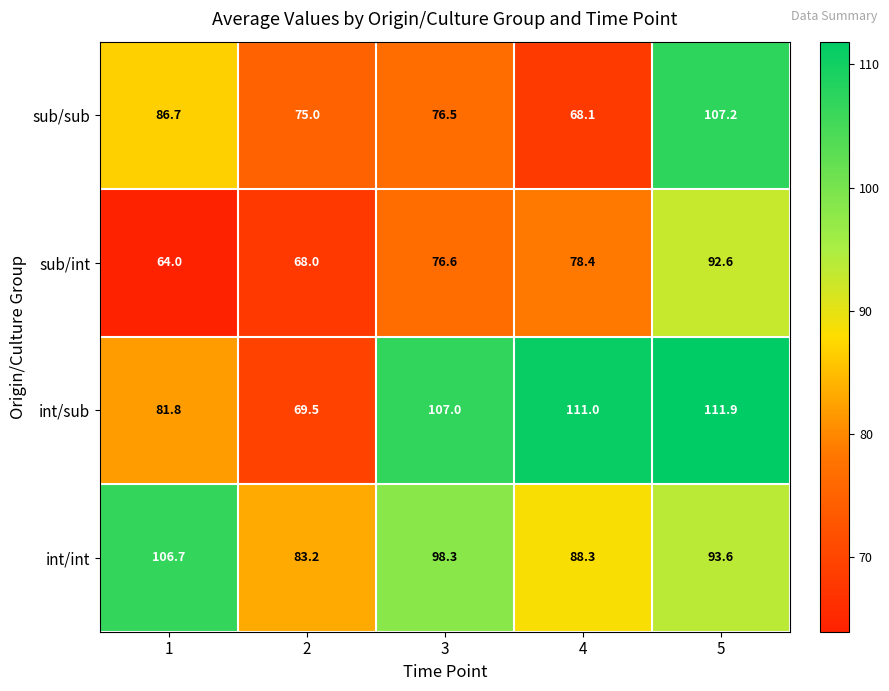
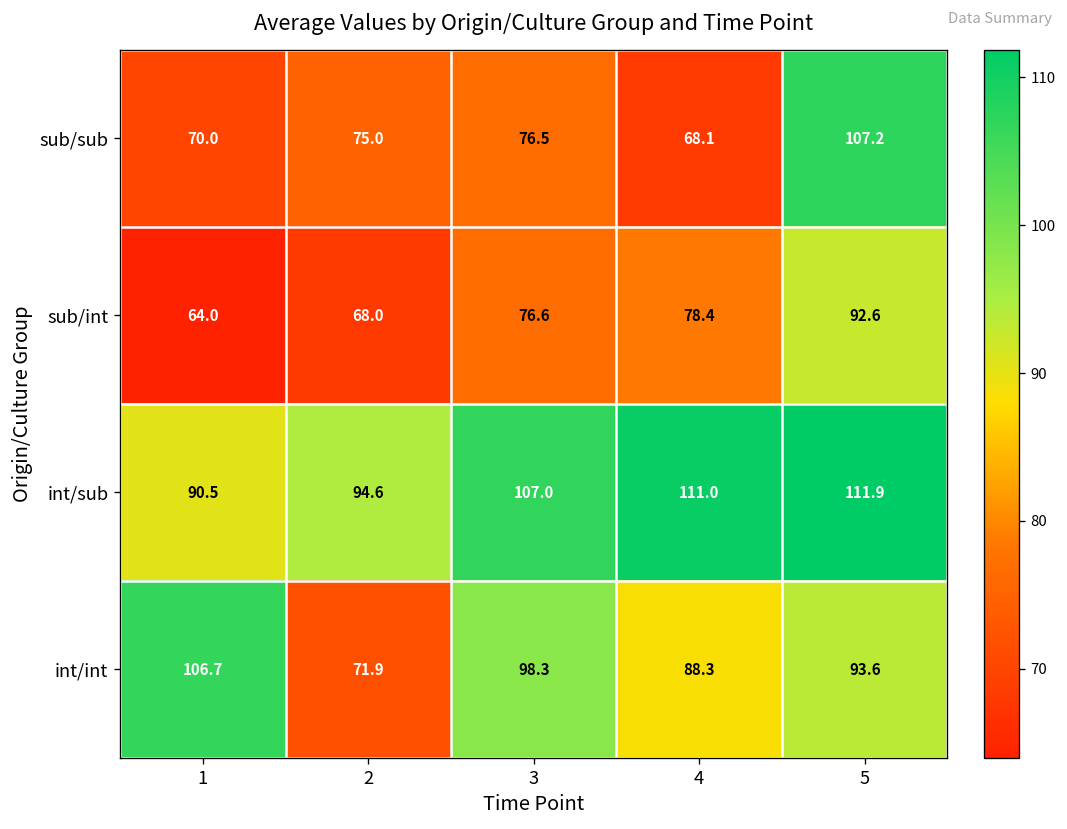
  {
    "sub/sub": {
-     "1": 86.7,
+     "1": 70.0,
      "2": 75.0,
      "3": 76.5,
      "4": 68.1,
      "5": 107.2
    },
    "sub/int": {
      "1": 64.0,
      "2": 68.0,
      "3": 76.6,
      "4": 78.4,
      "5": 92.6
    },
    "int/sub": {
-     "1": 81.8,
-     "2": 69.5,
+     "1": 90.5,
+     "2": 94.6,
      "3": 107.0,
      "4": 111.0,
      "5": 111.9
    },
    "int/int": {
      "1": 106.7,
-     "2": 83.2,
+     "2": 71.9,
      "3": 98.3,
      "4": 88.3,
      "5": 93.6
    }
  }
